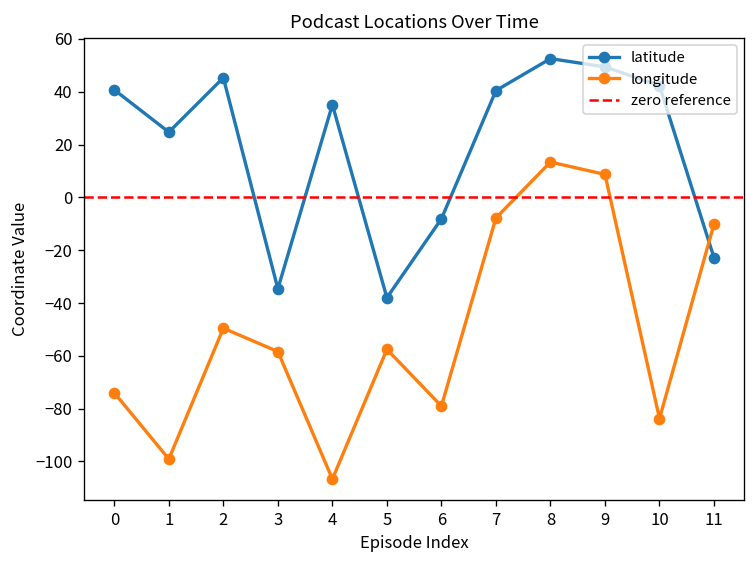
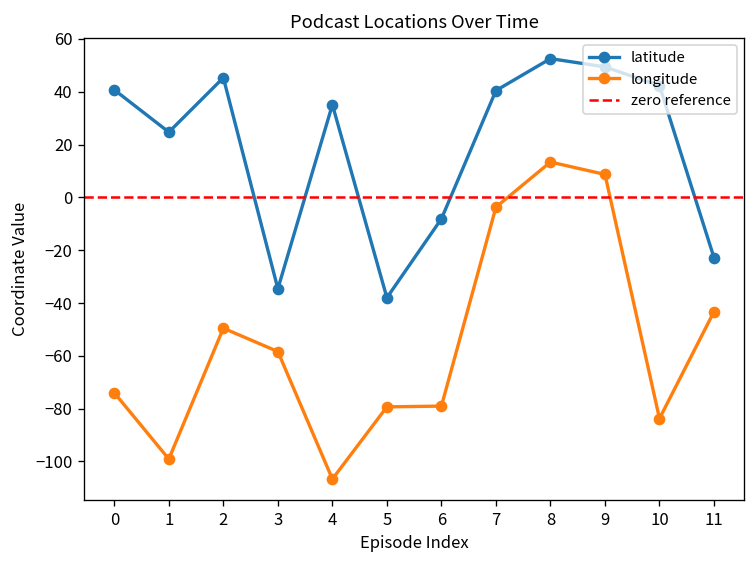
  {
    "latitude": {
      "0": 41,
      "1": 25,
      "2": 45,
      "3": -35,
      "4": 35,
      "5": -38,
      "6": -8,
      "7": 40,
      "8": 53,
      "11": -23
    },
    "longitude": {
      "0": -74,
      "1": -99,
      "2": -50,
      "3": -58,
      "4": -107,
-     "5": -58,
+     "5": -79,
      "6": -79,
-     "7": -8,
+     "7": -4,
      "8": 13,
      "9": 9,
      "10": -84,
-     "11": -10
+     "11": -43
    }
  }
